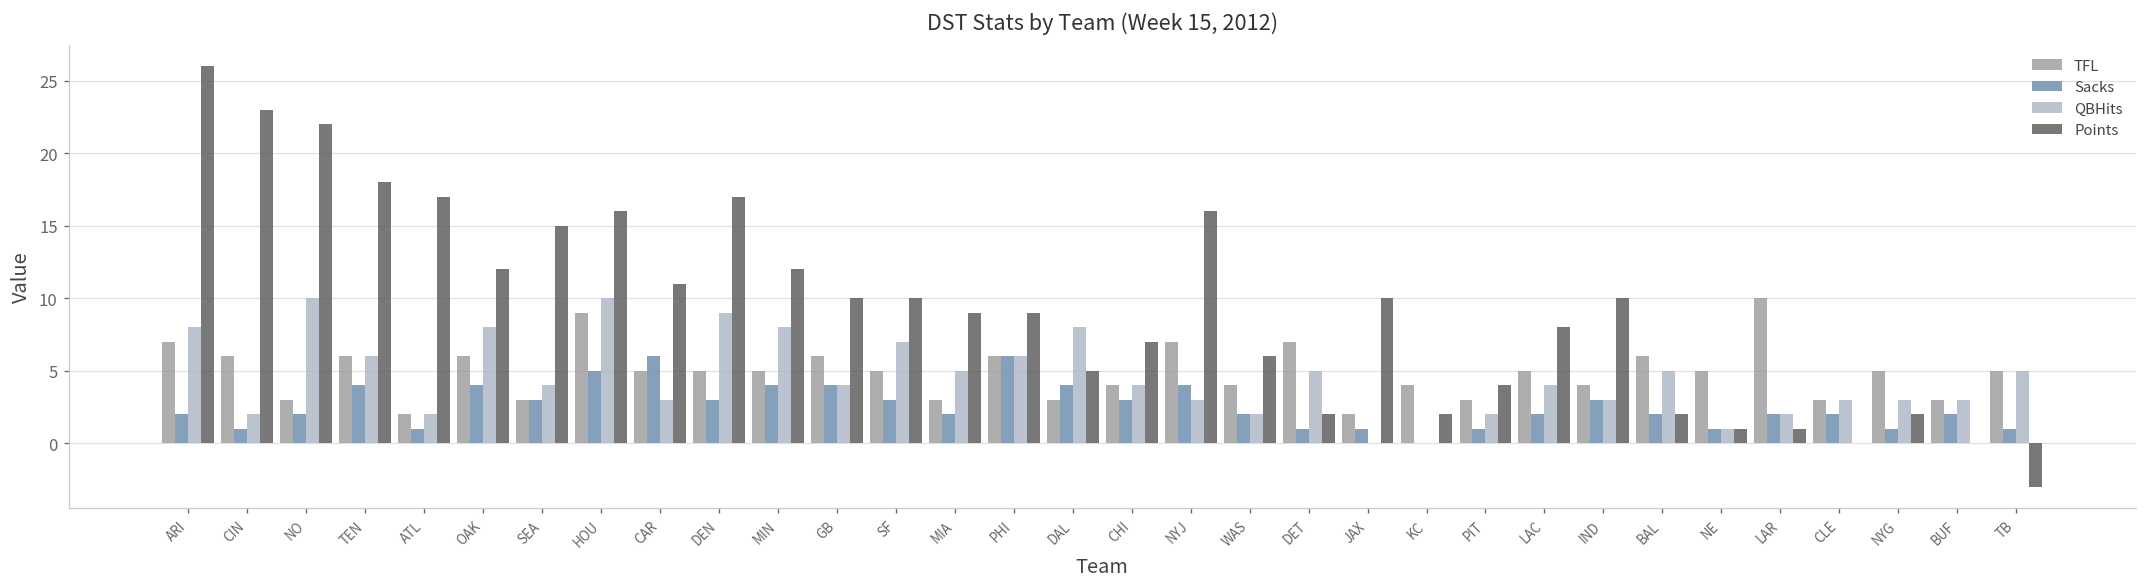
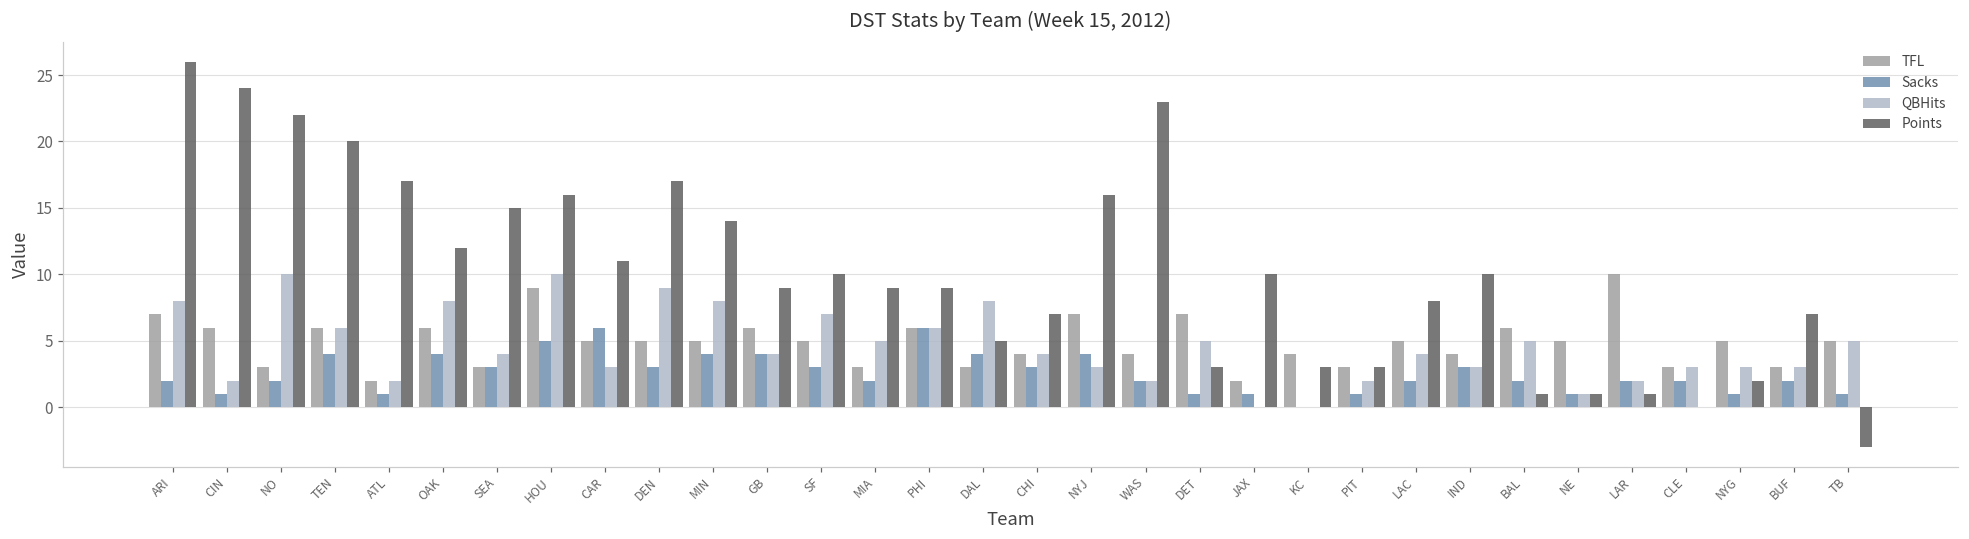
  {
    "Points": {
      "ARI": 26,
-     "CIN": 23,
+     "CIN": 24,
      "NO": 22,
-     "TEN": 18,
+     "TEN": 20,
      "ATL": 17,
      "OAK": 12,
      "SEA": 15,
      "HOU": 16,
      "CAR": 11,
      "DEN": 17,
-     "MIN": 12,
-     "GB": 10,
+     "MIN": 14,
+     "GB": 9,
      "SF": 10,
      "MIA": 9,
      "PHI": 9,
      "DAL": 5,
      "CHI": 7,
      "NYJ": 16,
-     "WAS": 6,
-     "DET": 2,
+     "WAS": 23,
+     "DET": 3,
      "JAX": 10,
-     "KC": 2,
-     "PIT": 4,
+     "KC": 3,
+     "PIT": 3,
      "LAC": 8,
      "IND": 10,
-     "BAL": 2,
+     "BAL": 1,
      "NE": 1,
      "LAR": 1,
      "CLE": 0,
      "NYG": 2,
-     "BUF": 0,
+     "BUF": 7,
      "TB": -3
    }
  }
